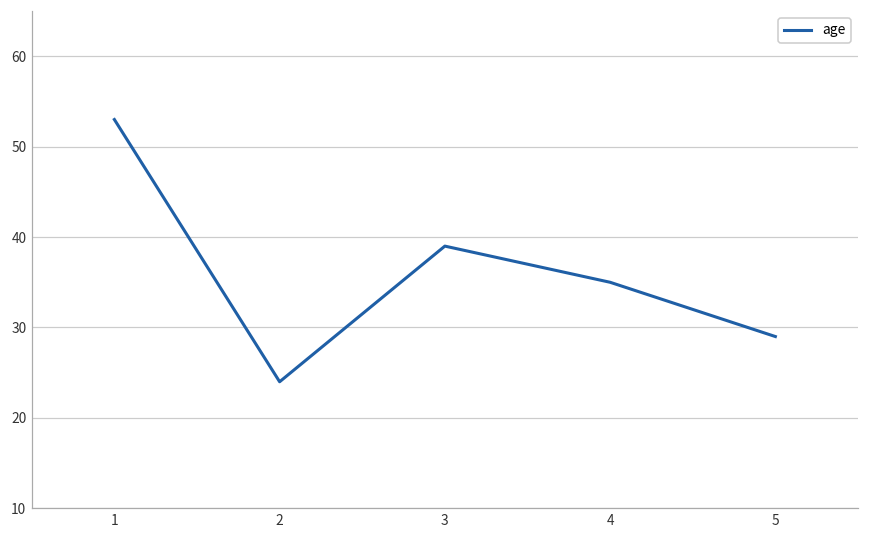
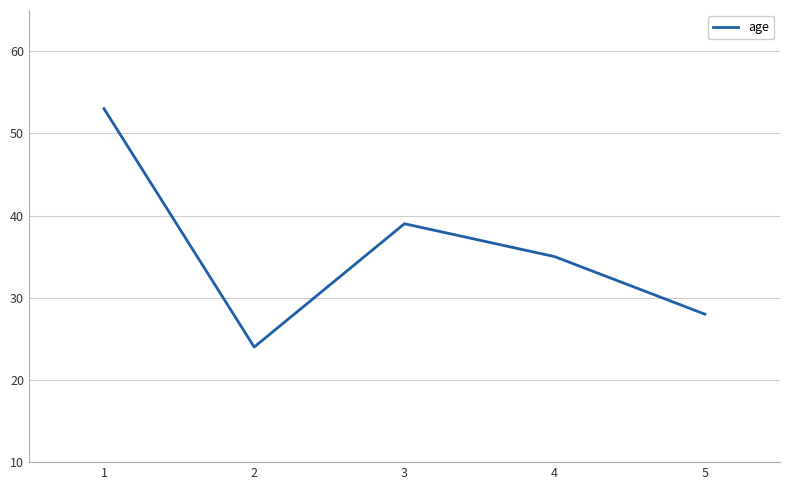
  {
    "1": 53,
    "2": 24,
    "3": 39,
    "4": 35,
-   "5": 29
+   "5": 28
  }
